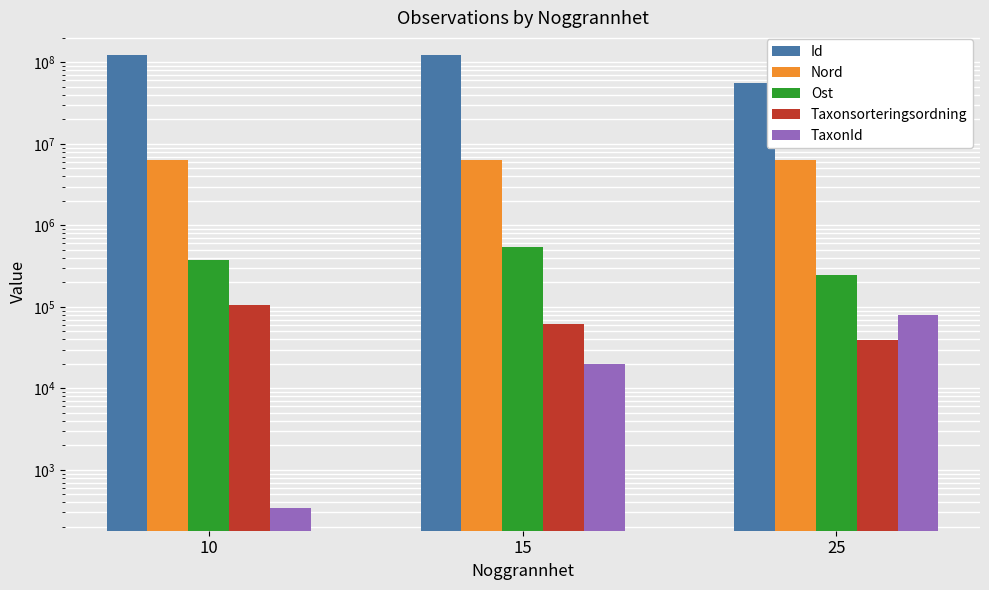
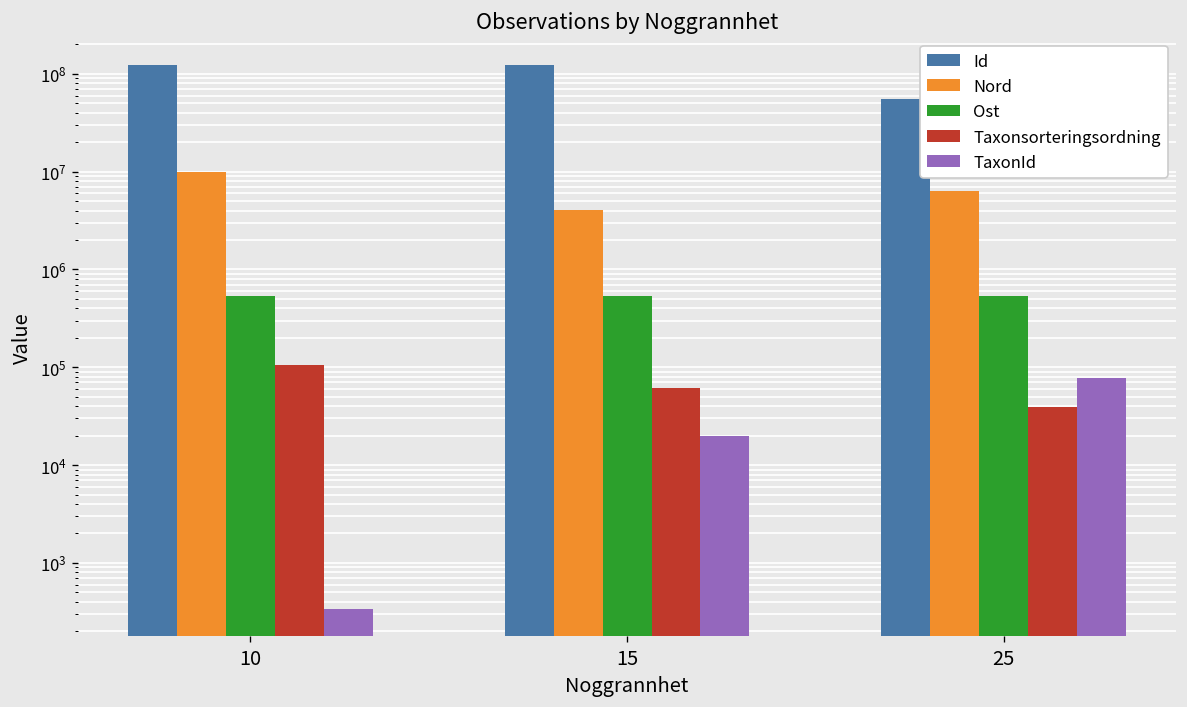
  {
    "Id": {
      "10": 120000000,
      "15": 120000000,
      "25": 60000000
    },
    "Nord": {
-     "10": 6000000,
-     "15": 6000000,
+     "10": 10000000,
+     "15": 4000000,
      "25": 6000000
    },
    "Ost": {
-     "10": 400000,
+     "10": 500000,
      "15": 500000,
-     "25": 250000
+     "25": 500000
    },
    "Taxonsorteringsordning": {
      "10": 110000,
      "15": 60000,
      "25": 40000
    },
    "TaxonId": {
      "10": 340,
      "15": 20000,
      "25": 80000
    }
  }
